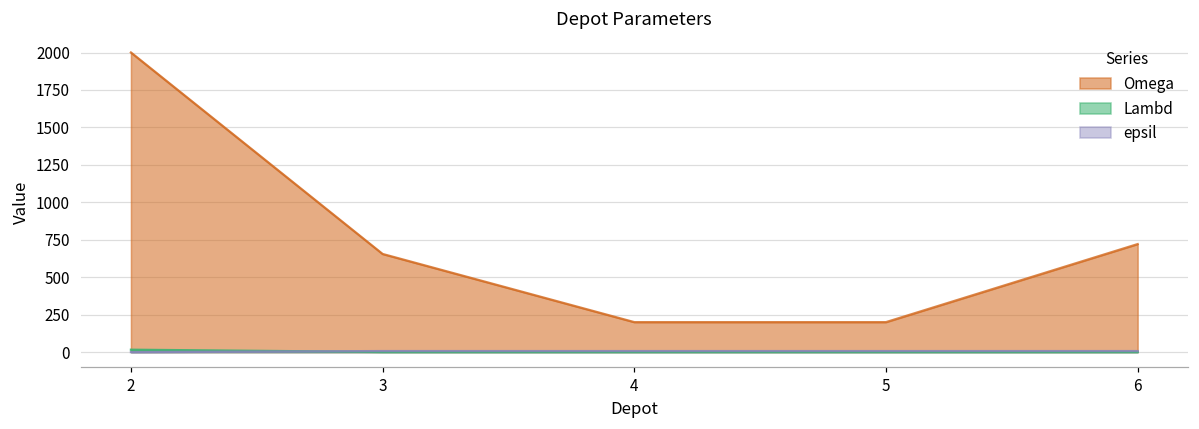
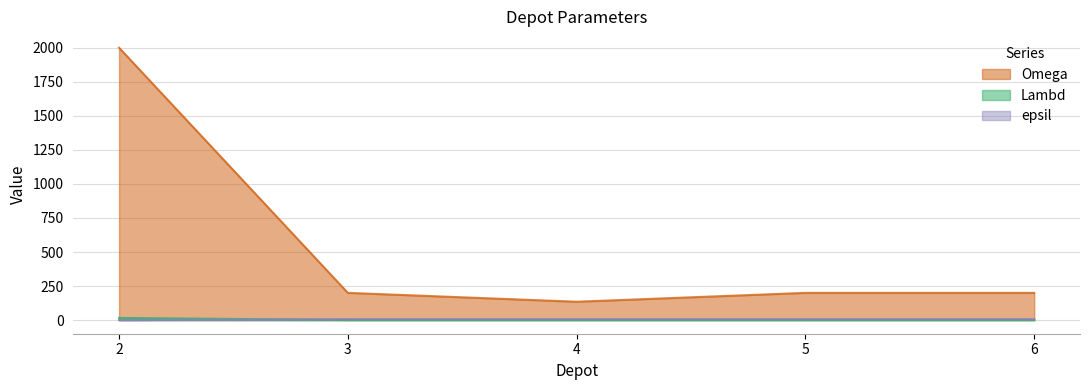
  {
    "Omega": {
      "2": 2000,
-     "3": 660,
-     "4": 200,
+     "3": 200,
+     "4": 140,
      "5": 200,
-     "6": 720
+     "6": 200
    }
  }
